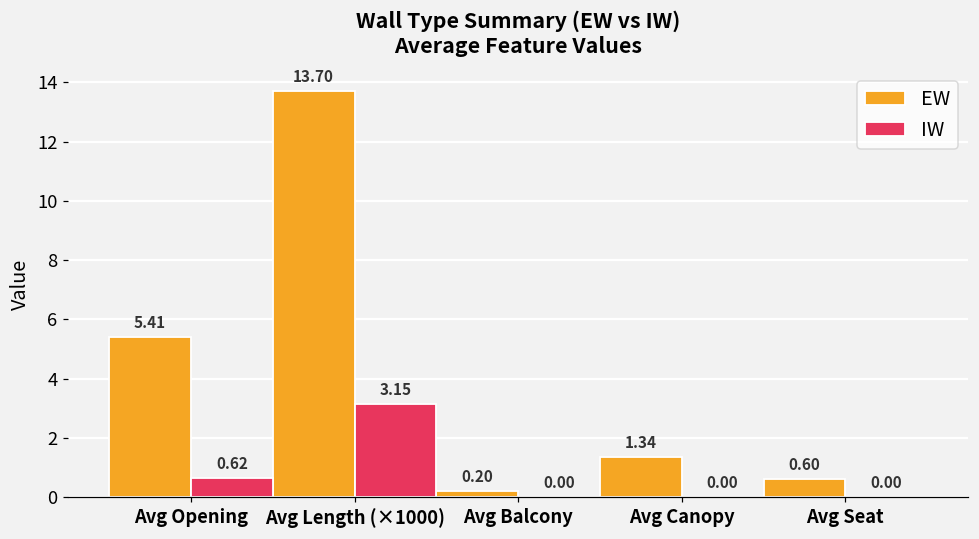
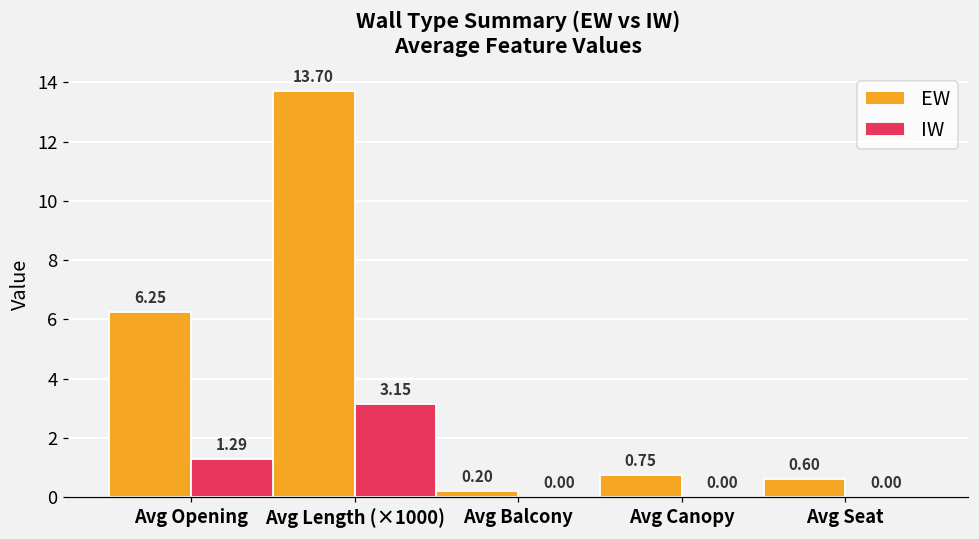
  {
    "EW": {
-     "Avg Opening": 5.41,
+     "Avg Opening": 6.25,
      "Avg Length (×1000)": 13.70,
      "Avg Balcony": 0.20,
-     "Avg Canopy": 1.34,
+     "Avg Canopy": 0.75,
      "Avg Seat": 0.60
    },
    "IW": {
-     "Avg Opening": 0.62,
+     "Avg Opening": 1.29,
      "Avg Length (×1000)": 3.15,
      "Avg Balcony": 0.00,
      "Avg Canopy": 0.00,
      "Avg Seat": 0.00
    }
  }
